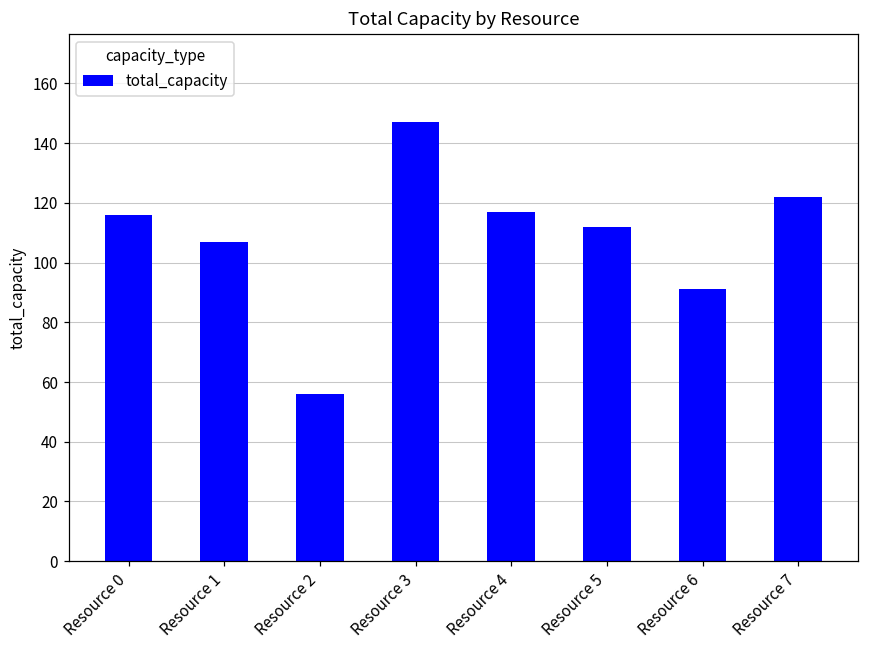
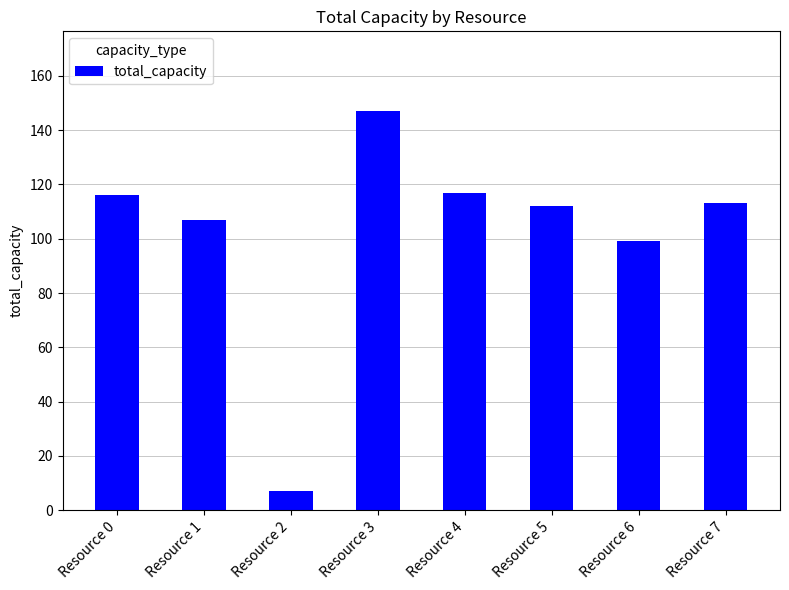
  {
    "Resource 0": 116,
    "Resource 1": 107,
-   "Resource 2": 56,
+   "Resource 2": 7,
    "Resource 3": 147,
    "Resource 4": 117,
    "Resource 5": 112,
-   "Resource 6": 91,
-   "Resource 7": 122
+   "Resource 6": 99,
+   "Resource 7": 113
  }
